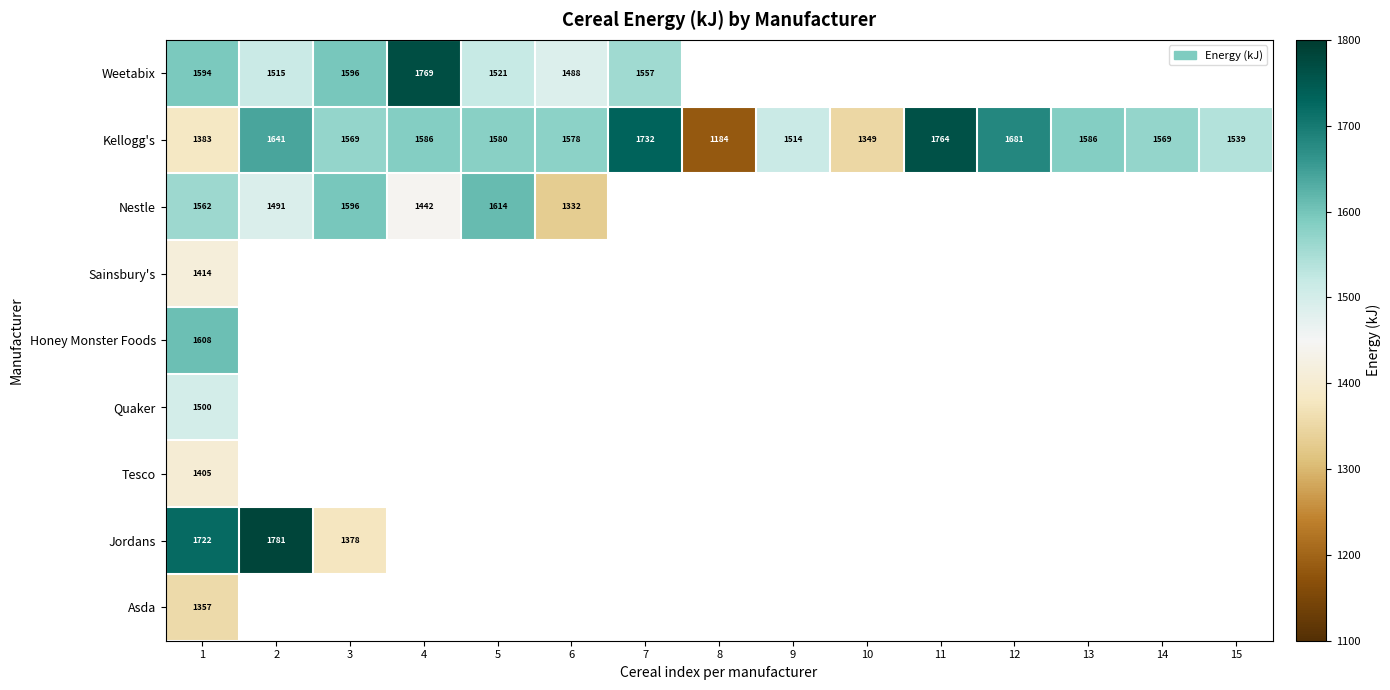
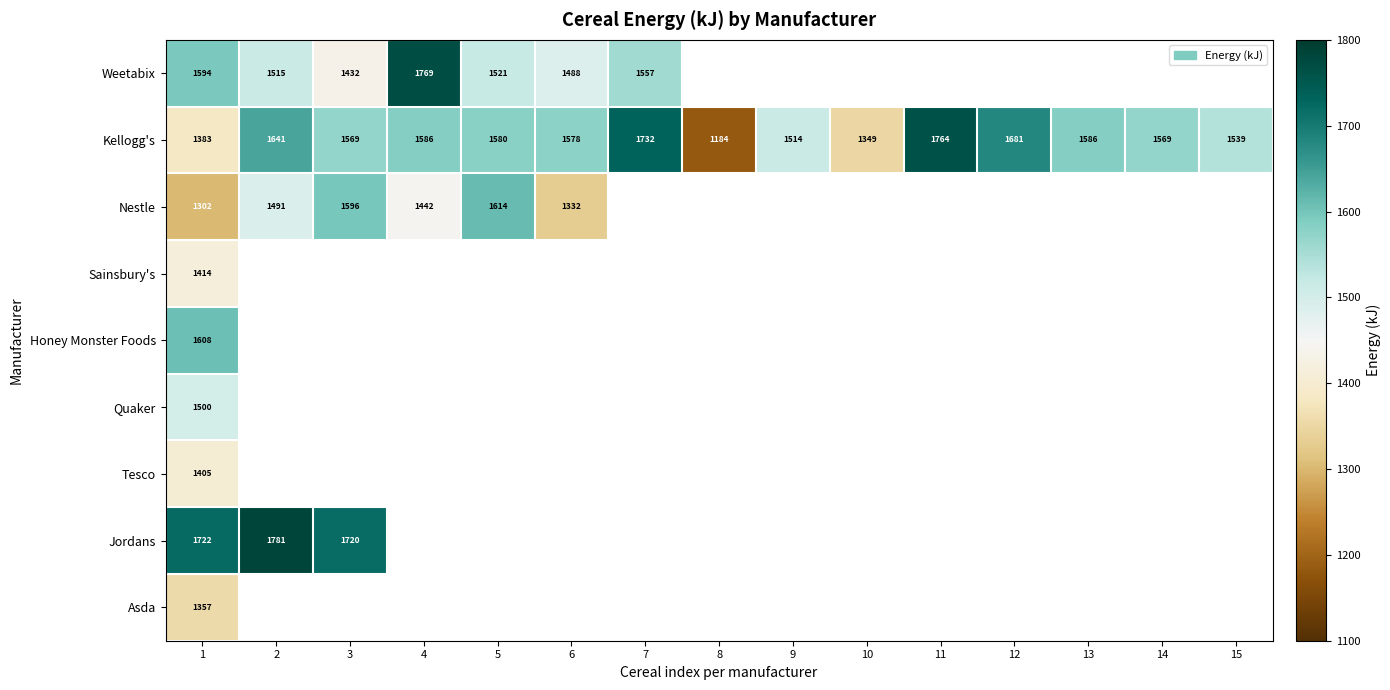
  {
    "Weetabix": {
      "1": 1594,
      "2": 1515,
-     "3": 1596,
+     "3": 1432,
      "4": 1769,
      "5": 1521,
      "6": 1488,
      "7": 1557
    },
    "Kellogg's": {
      "1": 1383,
      "2": 1641,
      "3": 1569,
      "4": 1586,
      "5": 1580,
      "6": 1578,
      "7": 1732,
      "8": 1184,
      "9": 1514,
      "10": 1349,
      "11": 1764,
      "12": 1681,
      "13": 1586,
      "14": 1569,
      "15": 1539
    },
    "Nestle": {
-     "1": 1562,
+     "1": 1302,
      "2": 1491,
      "3": 1596,
      "4": 1442,
      "5": 1614,
      "6": 1332
    },
    "Sainsbury's": {
      "1": 1414
    },
    "Honey Monster Foods": {
      "1": 1608
    },
    "Quaker": {
      "1": 1500
    },
    "Tesco": {
      "1": 1405
    },
    "Jordans": {
      "1": 1722,
      "2": 1781,
-     "3": 1378
+     "3": 1720
    },
    "Asda": {
      "1": 1357
    }
  }
